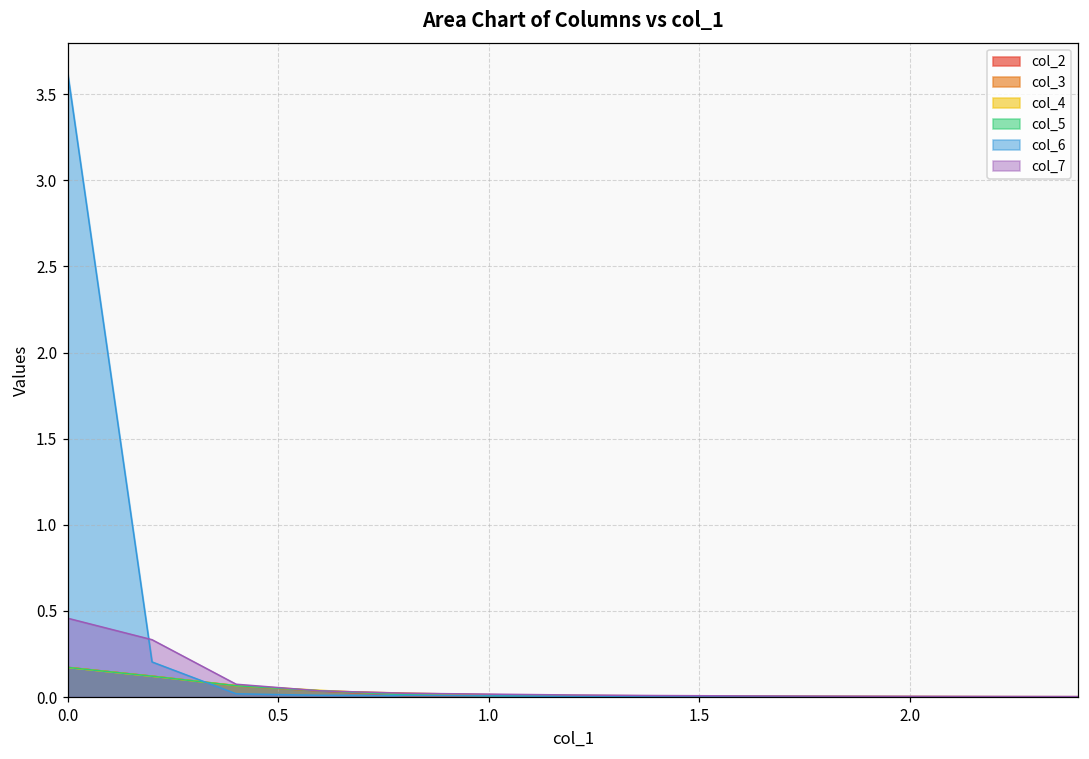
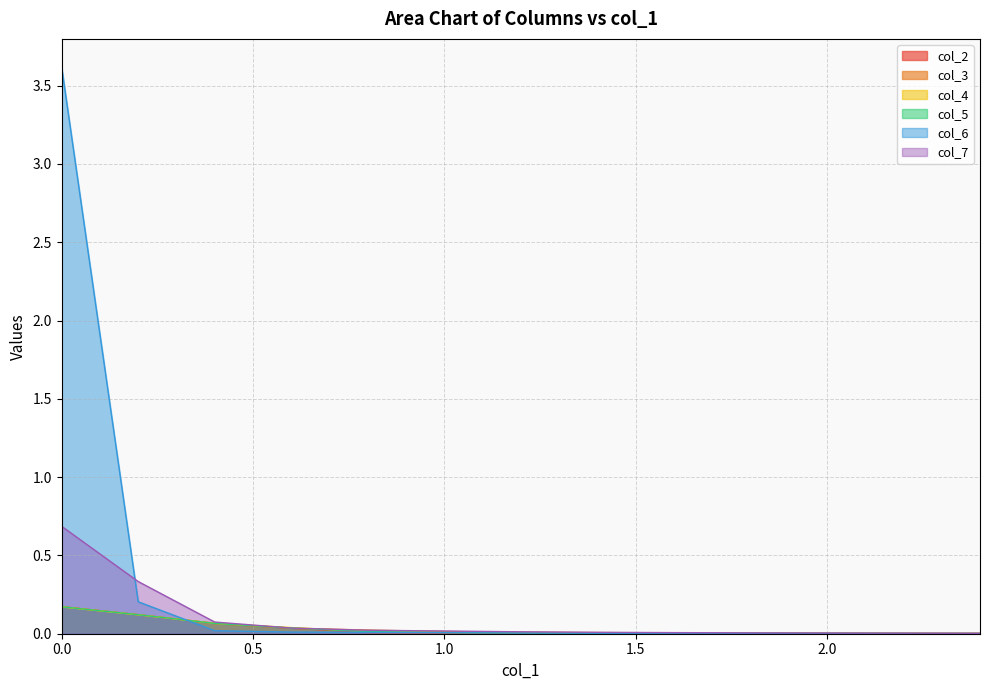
  {
    "col_6": {
      "0.0": 3.62
    },
    "col_7": {
-     "0.0": 0.46
+     "0.0": 0.69
    }
  }
